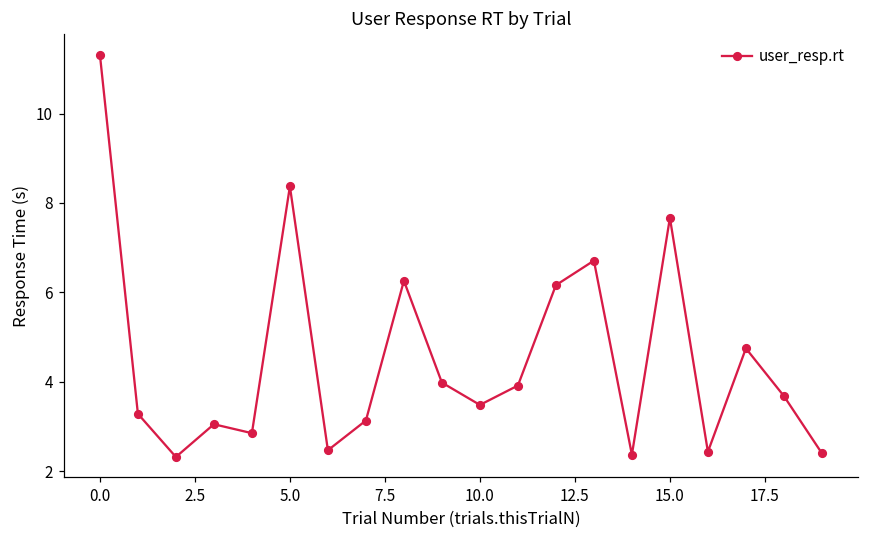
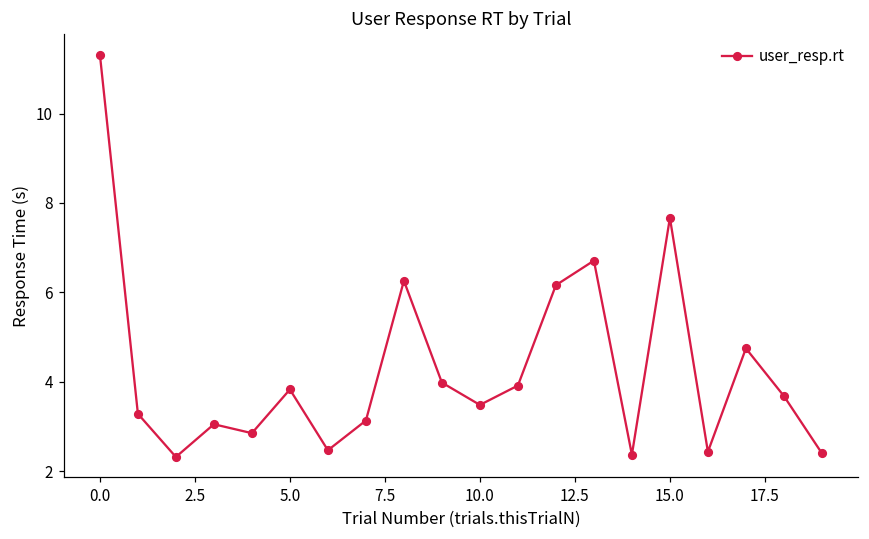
  {
    "0.0": 11.3,
-   "5.0": 8.4,
+   "5.0": 3.8,
    "10.0": 3.5,
    "15.0": 7.7
  }
